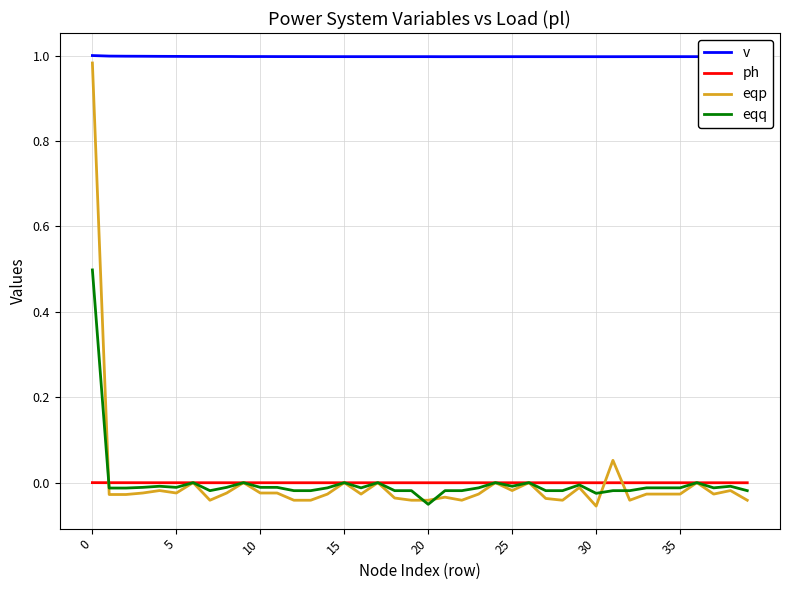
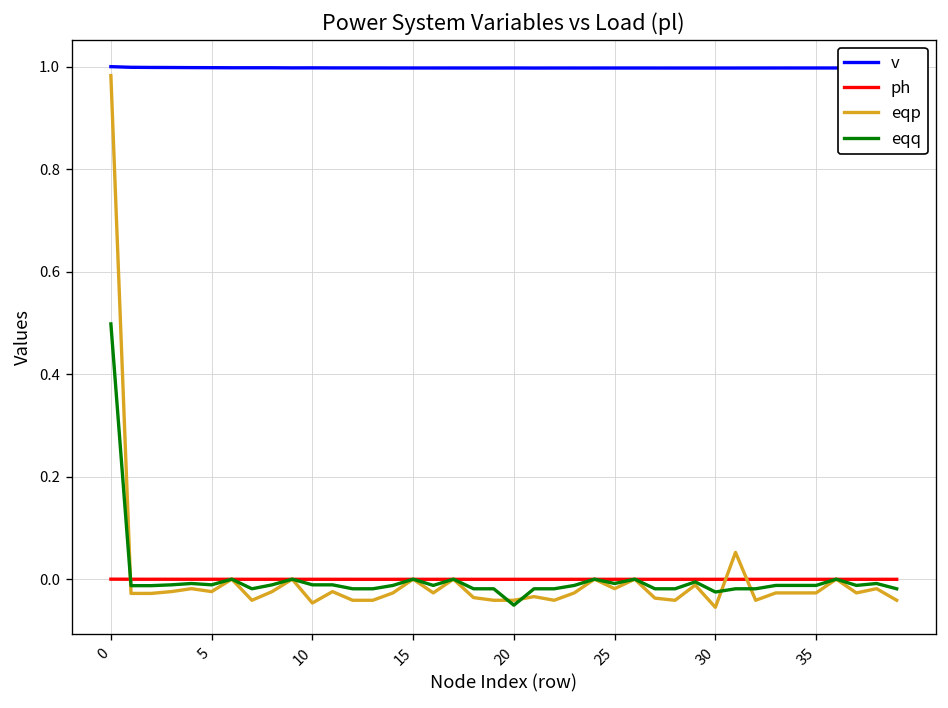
  {
    "v": {
      "0": 1.00,
      "5": 1.00,
      "10": 1.00,
      "15": 1.00,
      "20": 1.00,
      "25": 1.00,
      "30": 1.00,
      "35": 1.00
    },
    "ph": {
      "0": 0.00,
      "5": 0.00,
      "10": 0.00,
      "20": 0.00,
      "25": 0.00,
      "30": 0.00,
      "35": 0.00
    },
    "eqp": {
      "0": 0.98,
      "5": -0.02,
-     "10": -0.02,
+     "10": -0.05,
      "20": -0.04,
      "25": -0.02,
      "30": -0.05,
      "35": -0.03
    },
    "eqq": {
      "0": 0.50,
      "5": -0.01,
      "10": -0.01,
      "20": -0.05,
      "25": -0.01,
      "30": -0.03,
      "35": -0.01
    }
  }
